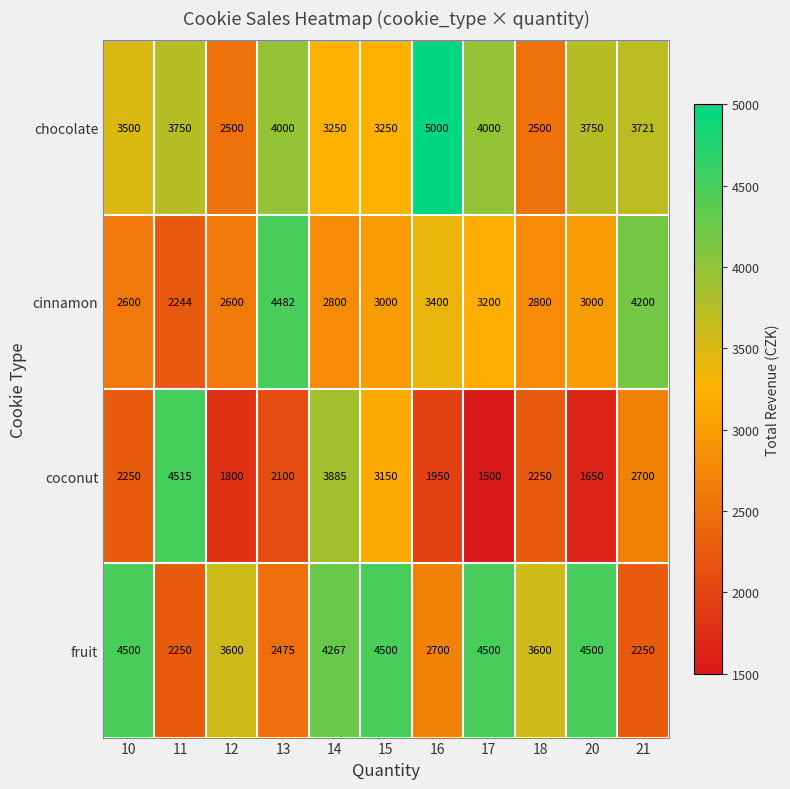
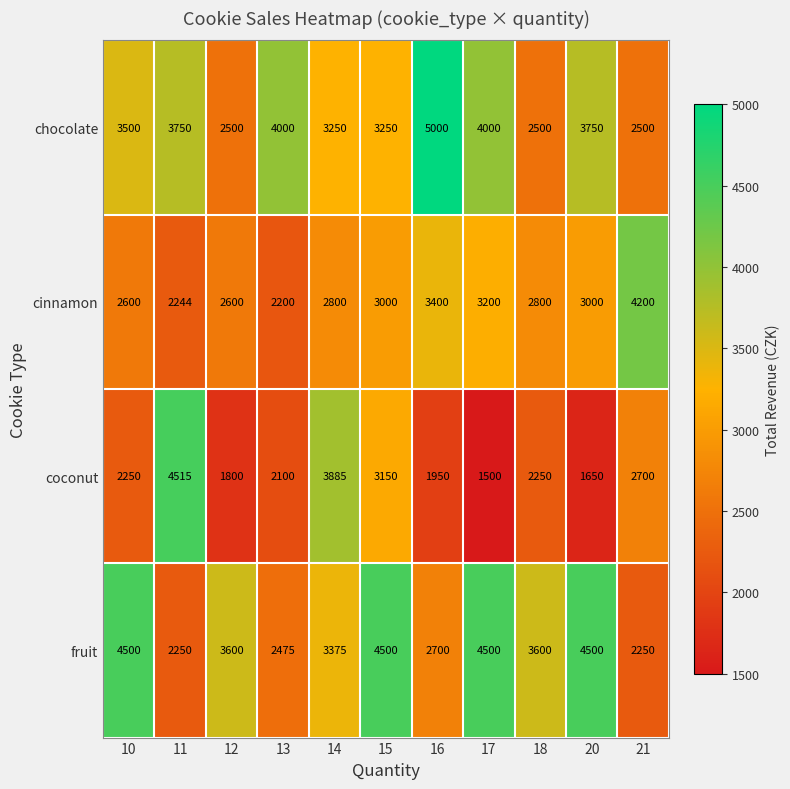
  {
    "chocolate": {
      "10": 3500,
      "11": 3750,
      "12": 2500,
      "13": 4000,
      "14": 3250,
      "15": 3250,
      "16": 5000,
      "17": 4000,
      "18": 2500,
      "20": 3750,
-     "21": 3721
+     "21": 2500
    },
    "cinnamon": {
      "10": 2600,
      "11": 2244,
      "12": 2600,
-     "13": 4482,
+     "13": 2200,
      "14": 2800,
      "15": 3000,
      "16": 3400,
      "17": 3200,
      "18": 2800,
      "20": 3000,
      "21": 4200
    },
    "coconut": {
      "10": 2250,
      "11": 4515,
      "12": 1800,
      "13": 2100,
      "14": 3885,
      "15": 3150,
      "16": 1950,
      "17": 1500,
      "18": 2250,
      "20": 1650,
      "21": 2700
    },
    "fruit": {
      "10": 4500,
      "11": 2250,
      "12": 3600,
      "13": 2475,
-     "14": 4267,
+     "14": 3375,
      "15": 4500,
      "16": 2700,
      "17": 4500,
      "18": 3600,
      "20": 4500,
      "21": 2250
    }
  }
